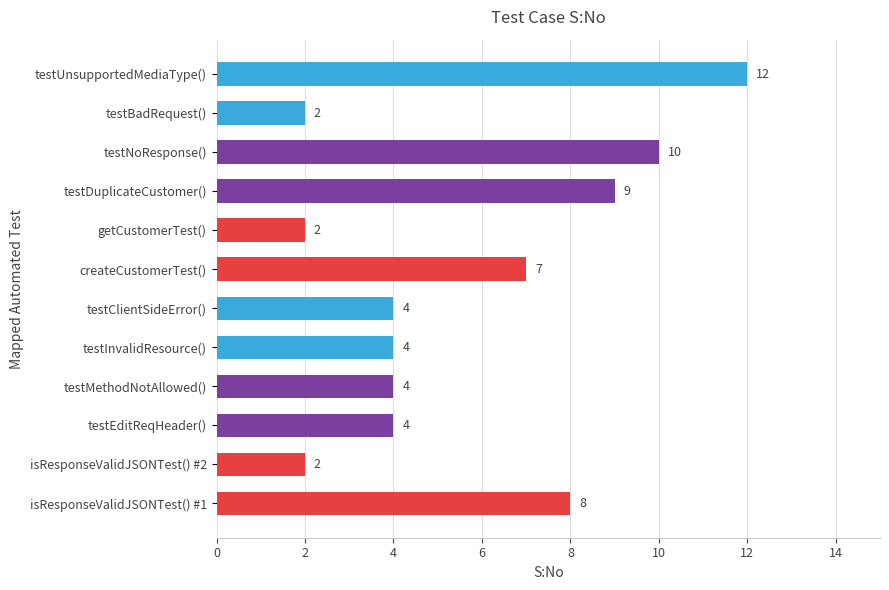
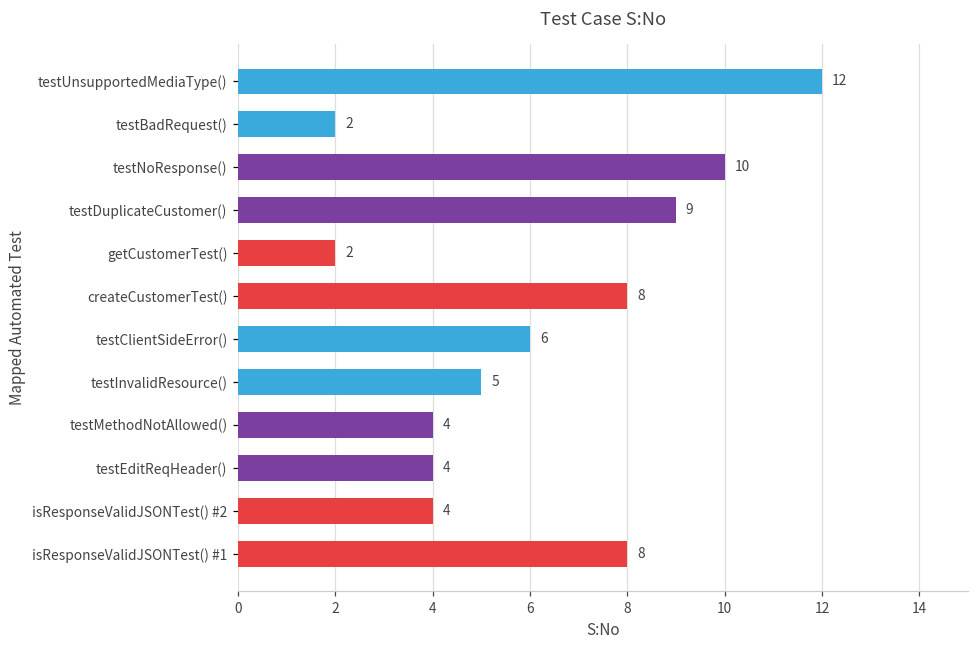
  {
    "testUnsupportedMediaType()": 12,
    "testBadRequest()": 2,
    "testNoResponse()": 10,
    "testDuplicateCustomer()": 9,
    "getCustomerTest()": 2,
-   "createCustomerTest()": 7,
-   "testClientSideError()": 4,
-   "testInvalidResource()": 4,
+   "createCustomerTest()": 8,
+   "testClientSideError()": 6,
+   "testInvalidResource()": 5,
    "testMethodNotAllowed()": 4,
    "testEditReqHeader()": 4,
-   "isResponseValidJSONTest() #2": 2,
+   "isResponseValidJSONTest() #2": 4,
    "isResponseValidJSONTest() #1": 8
  }
